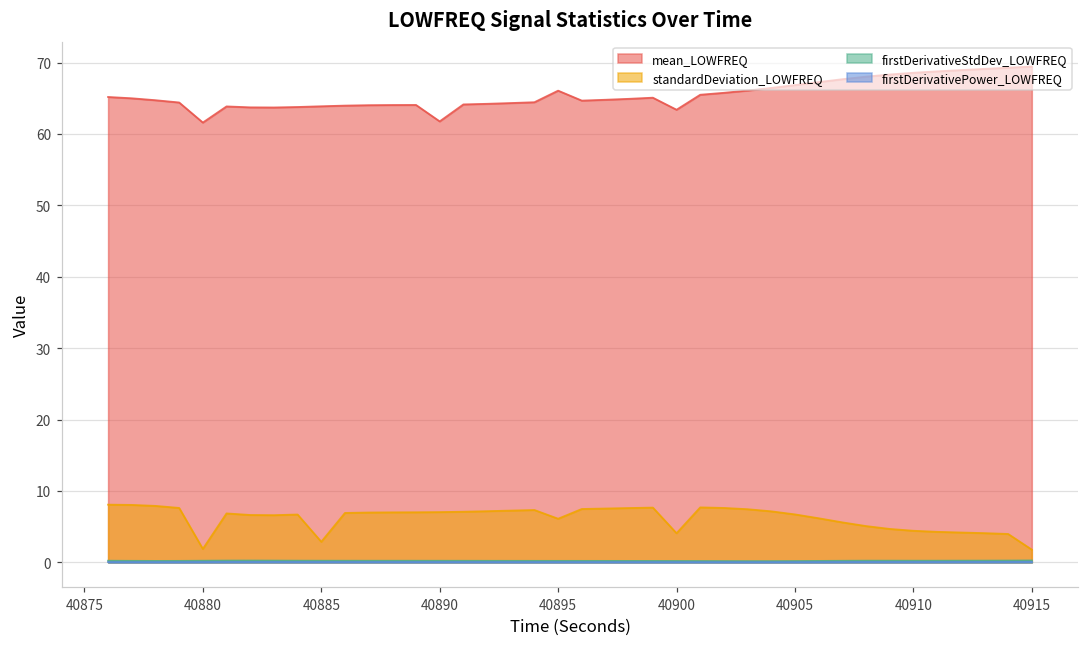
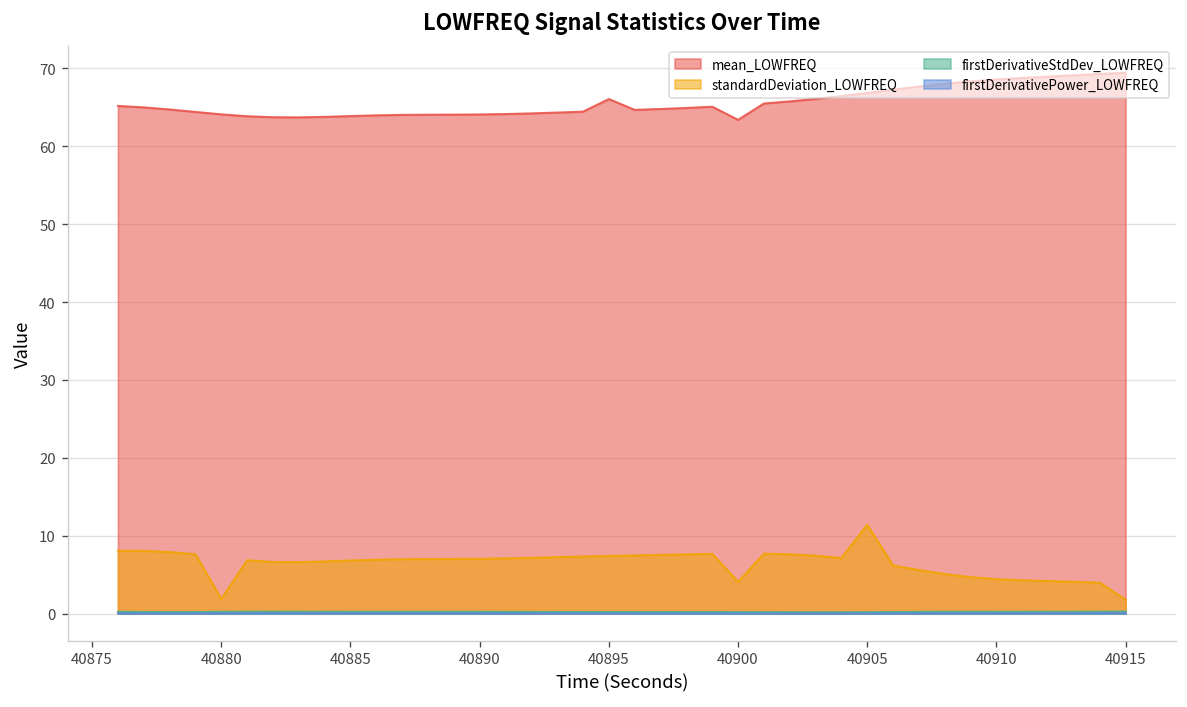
  {
    "mean_LOWFREQ": {
-     "40880": 62,
+     "40880": 64,
      "40885": 64,
-     "40890": 62,
+     "40890": 64,
      "40895": 66,
      "40900": 63
    },
    "standardDeviation_LOWFREQ": {
      "40880": 2,
-     "40885": 3,
+     "40885": 7,
      "40890": 7,
-     "40895": 6,
+     "40895": 7,
      "40900": 4,
-     "40905": 7,
+     "40905": 11,
      "40910": 4,
      "40915": 2
    }
  }
